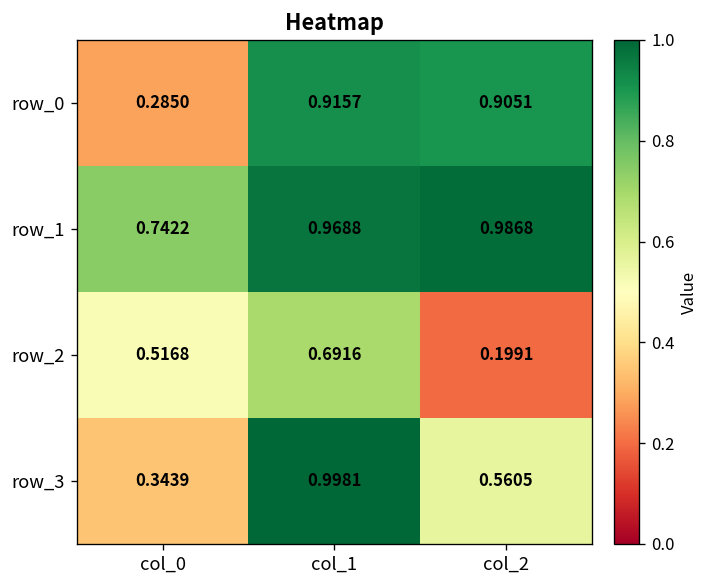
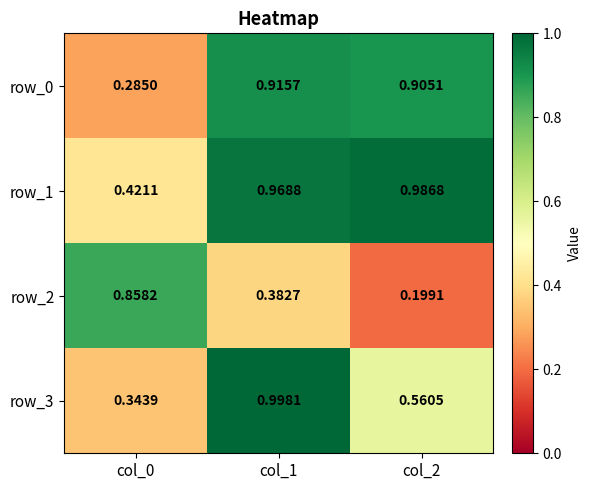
  {
    "row_0": {
      "col_0": 0.2850,
      "col_1": 0.9157,
      "col_2": 0.9051
    },
    "row_1": {
-     "col_0": 0.7422,
+     "col_0": 0.4211,
      "col_1": 0.9688,
      "col_2": 0.9868
    },
    "row_2": {
-     "col_0": 0.5168,
-     "col_1": 0.6916,
+     "col_0": 0.8582,
+     "col_1": 0.3827,
      "col_2": 0.1991
    },
    "row_3": {
      "col_0": 0.3439,
      "col_1": 0.9981,
      "col_2": 0.5605
    }
  }
